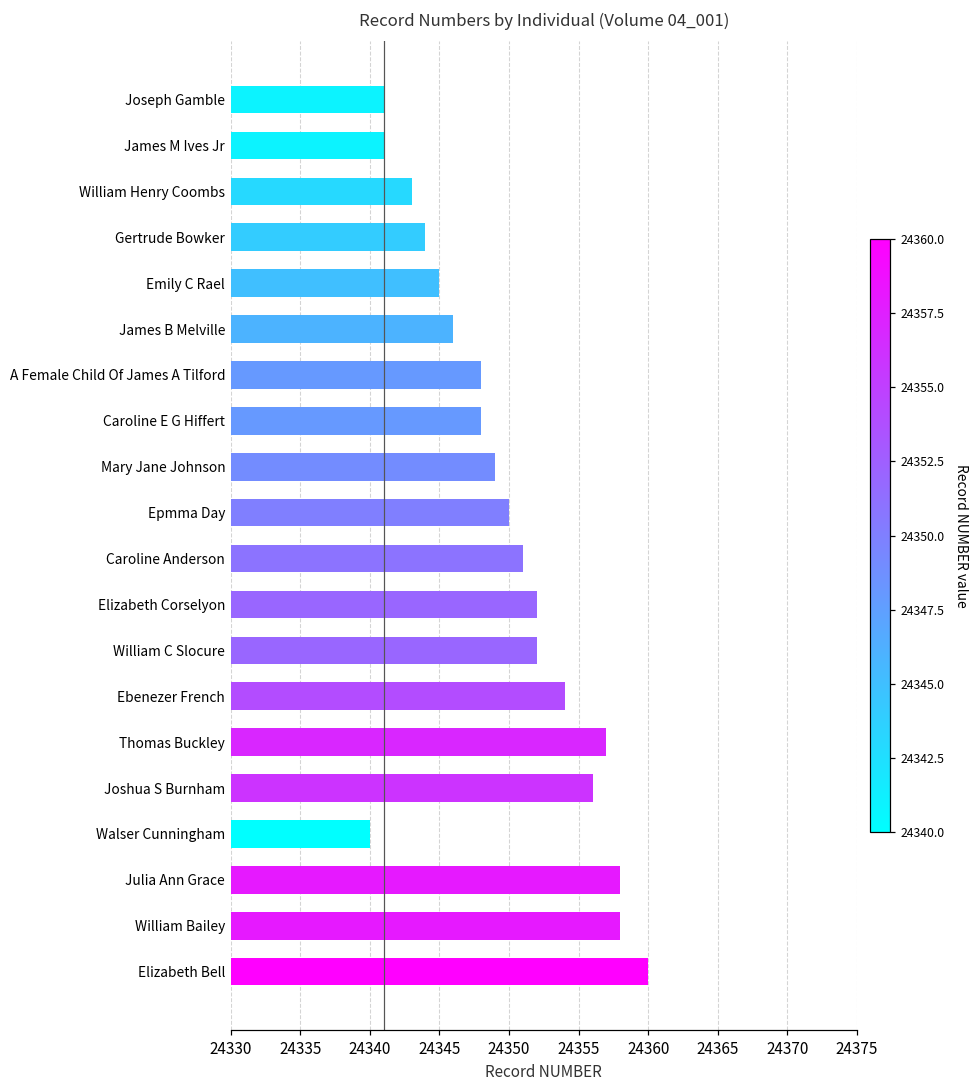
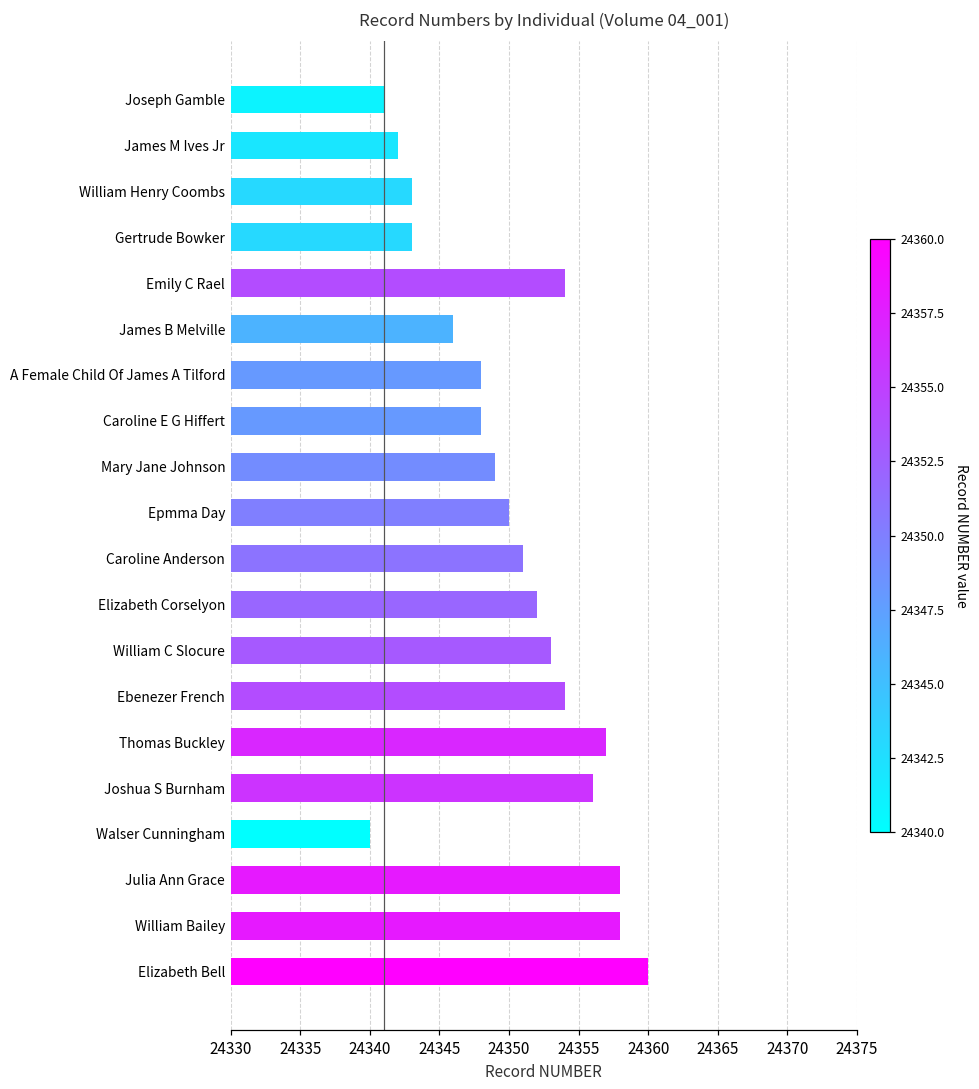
  {
    "Joseph Gamble": 24341,
-   "James M Ives Jr": 24341,
+   "James M Ives Jr": 24342,
    "William Henry Coombs": 24343,
-   "Gertrude Bowker": 24344,
-   "Emily C Rael": 24345,
+   "Gertrude Bowker": 24343,
+   "Emily C Rael": 24354,
    "James B Melville": 24346,
    "A Female Child Of James A Tilford": 24348,
    "Caroline E G Hiffert": 24348,
    "Mary Jane Johnson": 24349,
    "Epmma Day": 24350,
    "Caroline Anderson": 24351,
    "Elizabeth Corselyon": 24352,
-   "William C Slocure": 24352,
+   "William C Slocure": 24353,
    "Ebenezer French": 24354,
    "Thomas Buckley": 24357,
    "Joshua S Burnham": 24356,
    "Walser Cunningham": 24340,
    "Julia Ann Grace": 24358,
    "William Bailey": 24358,
    "Elizabeth Bell": 24360
  }
